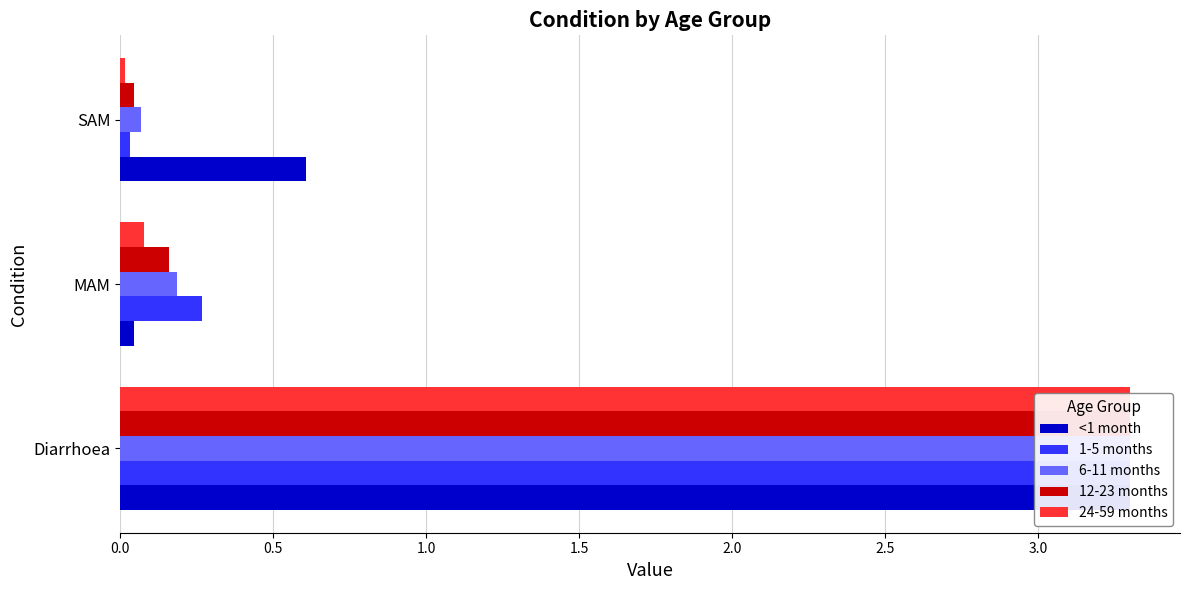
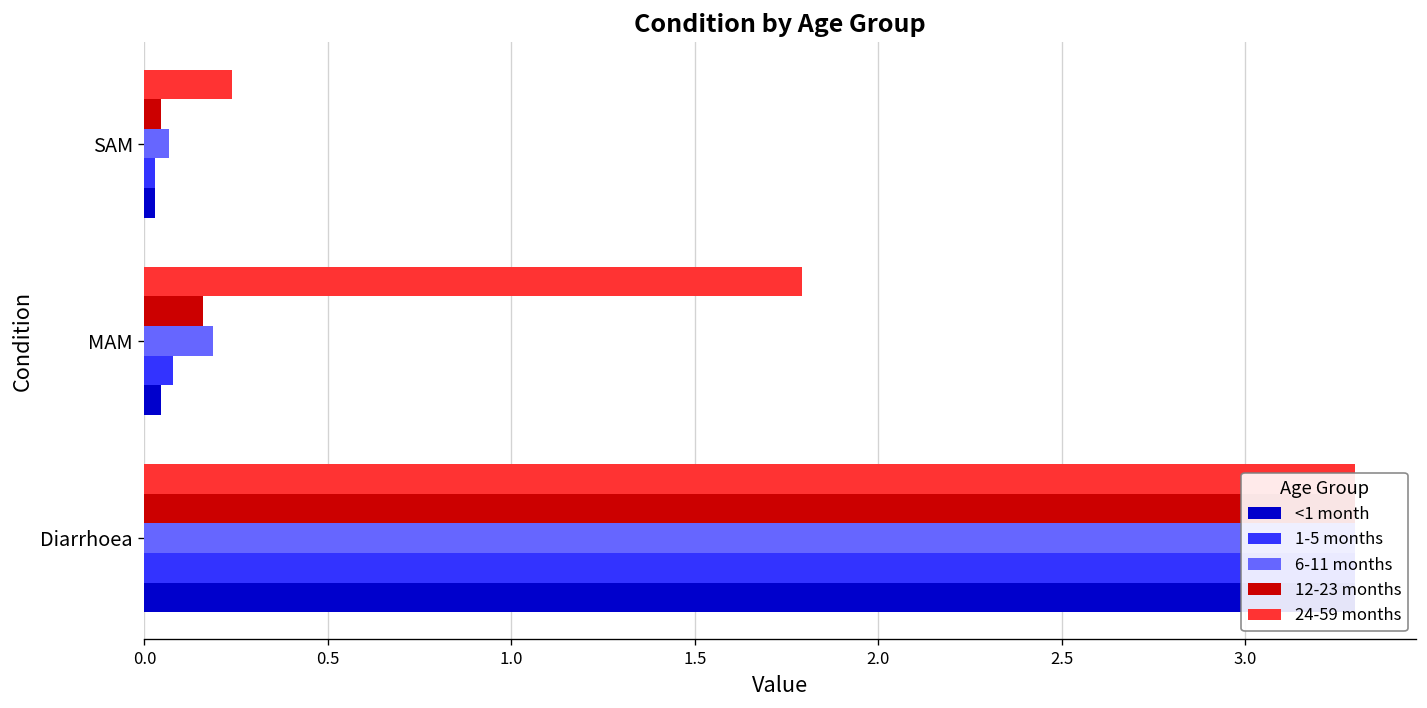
  {
    "<1 month": {
-     "SAM": 0.61,
+     "SAM": 0.03,
      "MAM": 0.05
    },
    "1-5 months": {
      "SAM": 0.03,
-     "MAM": 0.27
+     "MAM": 0.08
    },
    "6-11 months": {
      "SAM": 0.07,
      "MAM": 0.19
    },
    "12-23 months": {
      "SAM": 0.04,
      "MAM": 0.16
    },
    "24-59 months": {
-     "SAM": 0.01,
-     "MAM": 0.08
+     "SAM": 0.24,
+     "MAM": 1.79
    }
  }
